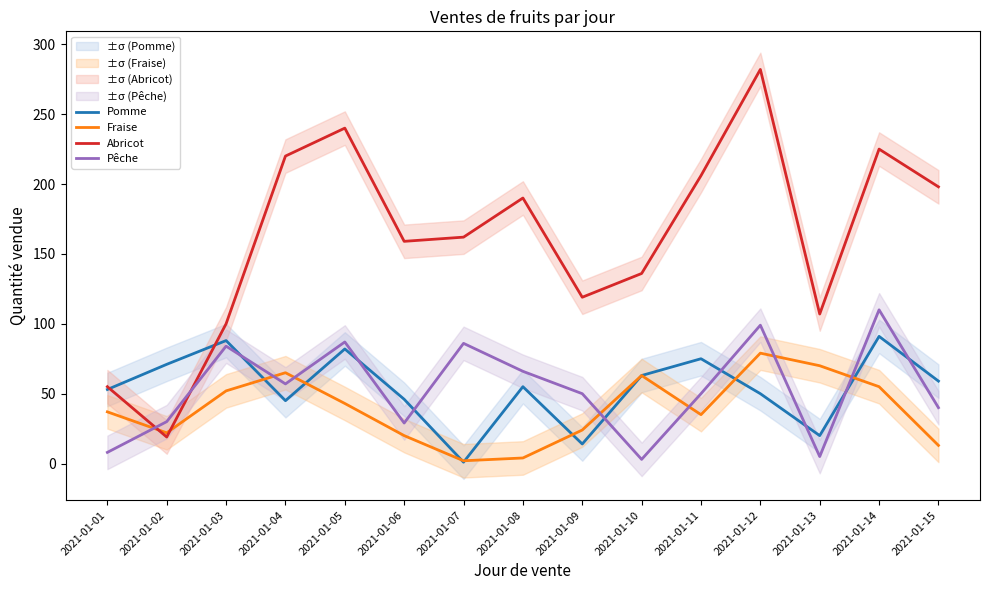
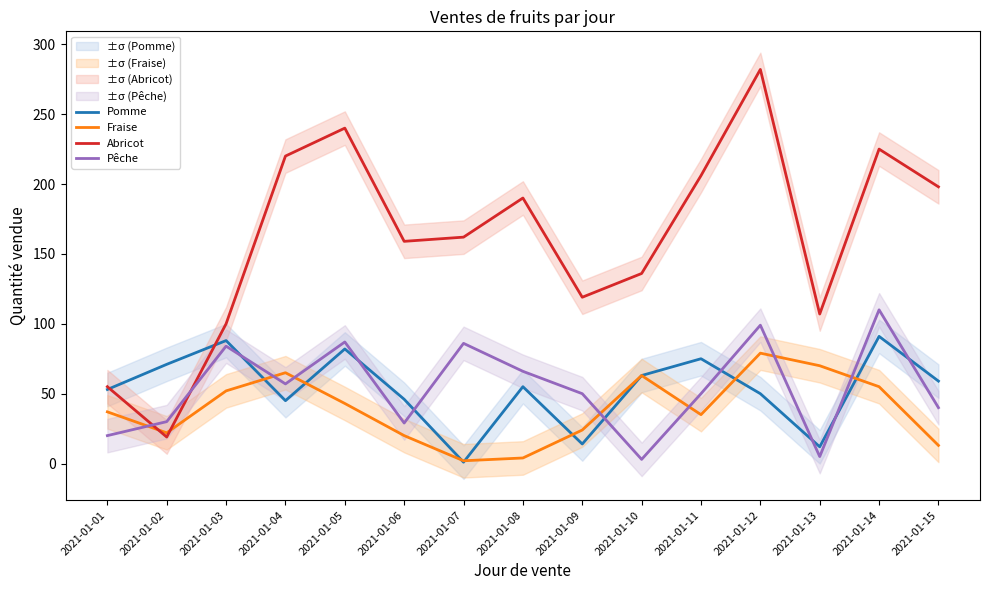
  {
    "Pomme": {
      "2021-01-01": 53,
      "2021-01-02": 71,
      "2021-01-03": 88,
      "2021-01-04": 45,
      "2021-01-05": 82,
      "2021-01-06": 46,
      "2021-01-08": 55,
      "2021-01-09": 14,
      "2021-01-11": 75,
      "2021-01-12": 50,
-     "2021-01-13": 20,
+     "2021-01-13": 12,
      "2021-01-14": 91,
      "2021-01-15": 59
    },
    "Fraise": {
      "2021-01-01": 37,
      "2021-01-02": 22,
      "2021-01-03": 52,
      "2021-01-04": 65,
      "2021-01-05": 43,
      "2021-01-06": 20,
      "2021-01-08": 4,
      "2021-01-09": 24,
      "2021-01-11": 35,
      "2021-01-12": 79,
      "2021-01-13": 70,
      "2021-01-14": 55,
      "2021-01-15": 13
    },
    "Abricot": {
      "2021-01-01": 55,
      "2021-01-02": 19,
      "2021-01-04": 220,
      "2021-01-05": 240,
      "2021-01-06": 159,
      "2021-01-07": 162,
      "2021-01-08": 190,
      "2021-01-09": 119,
      "2021-01-10": 136,
      "2021-01-11": 206,
      "2021-01-12": 282,
      "2021-01-13": 107,
      "2021-01-14": 225,
      "2021-01-15": 198
    },
    "Pêche": {
-     "2021-01-01": 8,
+     "2021-01-01": 20,
      "2021-01-03": 84,
      "2021-01-05": 87,
      "2021-01-06": 29,
      "2021-01-07": 86,
      "2021-01-09": 50,
      "2021-01-10": 3,
      "2021-01-11": 50,
      "2021-01-12": 99,
      "2021-01-13": 5,
      "2021-01-14": 110,
      "2021-01-15": 40
    }
  }
